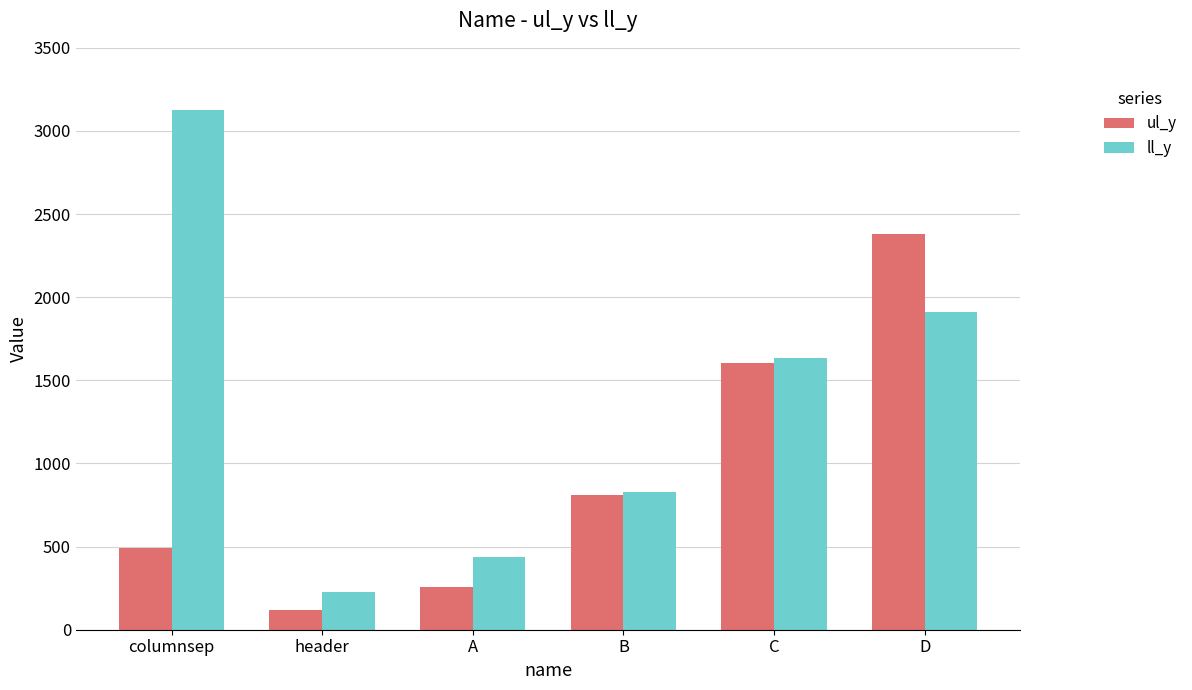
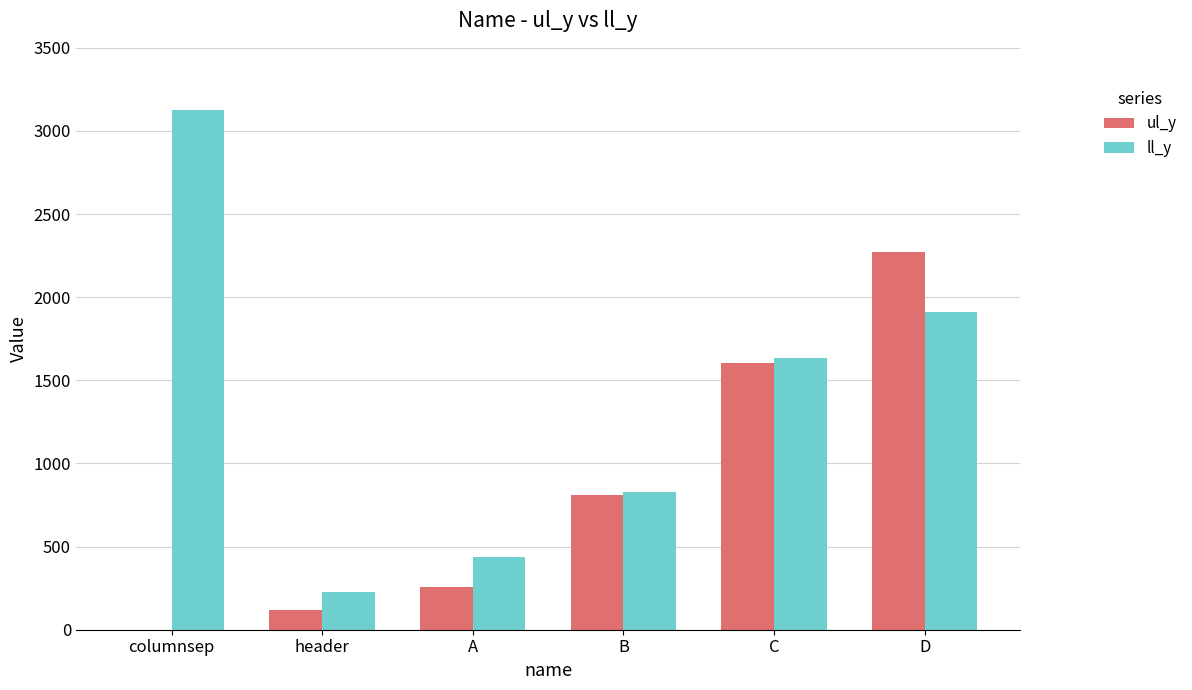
  {
    "ul_y": {
-     "columnsep": 490,
+     "columnsep": 0,
      "header": 120,
      "A": 260,
      "B": 810,
      "C": 1600,
-     "D": 2380
+     "D": 2270
    },
    "ll_y": {
      "columnsep": 3130,
      "header": 230,
      "A": 440,
      "B": 830,
      "C": 1630,
      "D": 1910
    }
  }
